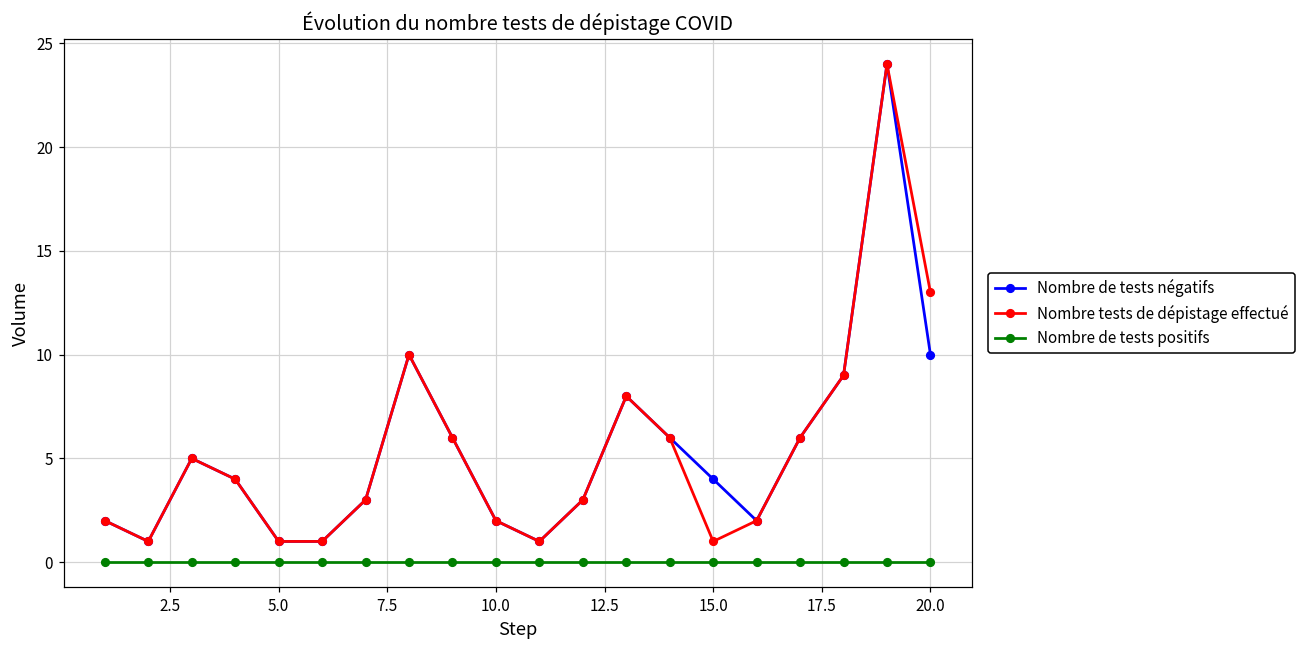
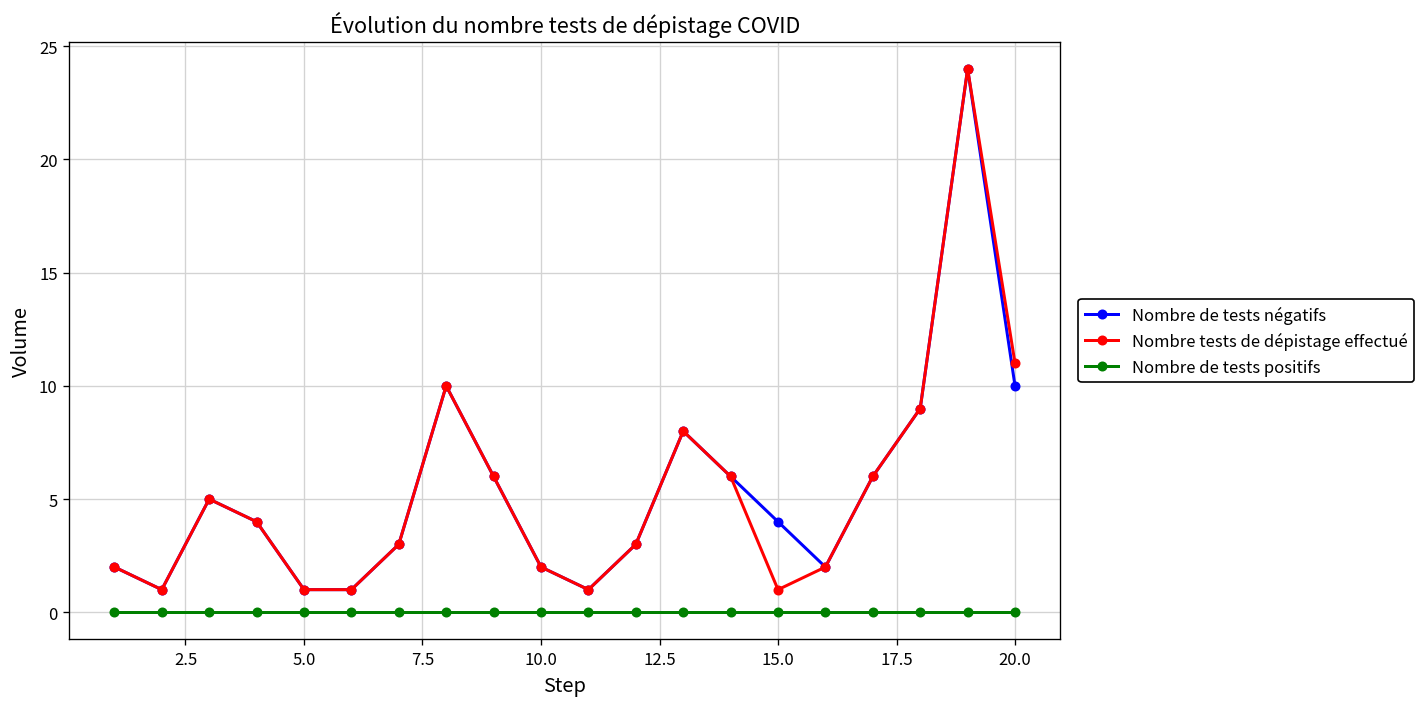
  {
    "Nombre de tests négatifs": {
      "15.0": 4,
      "20.0": 10
    },
    "Nombre tests de dépistage effectué": {
      "15.0": 1,
-     "20.0": 13
+     "20.0": 11
    },
    "Nombre de tests positifs": {
      "5.0": 0,
      "10.0": 0,
      "15.0": 0,
      "20.0": 0
    }
  }
